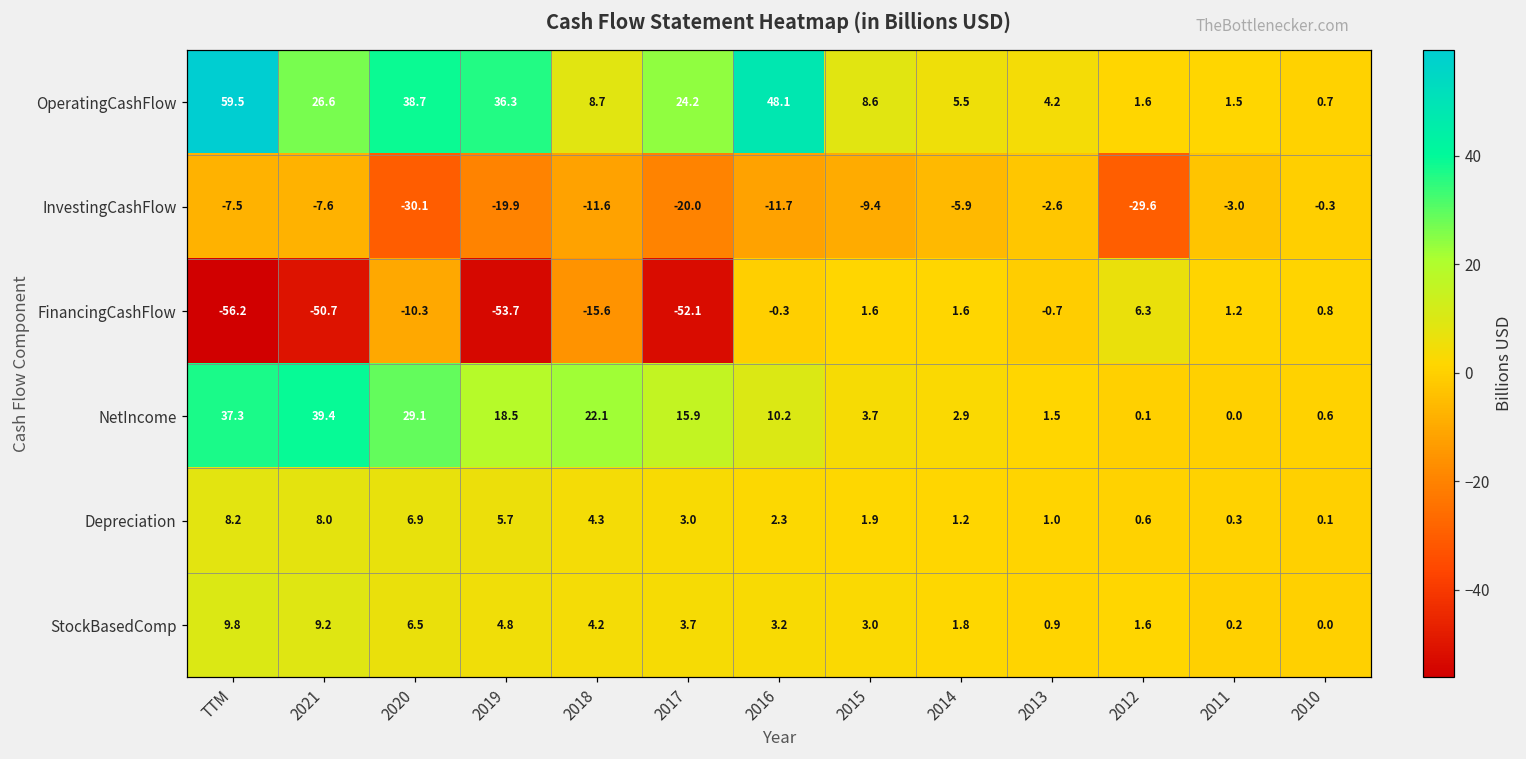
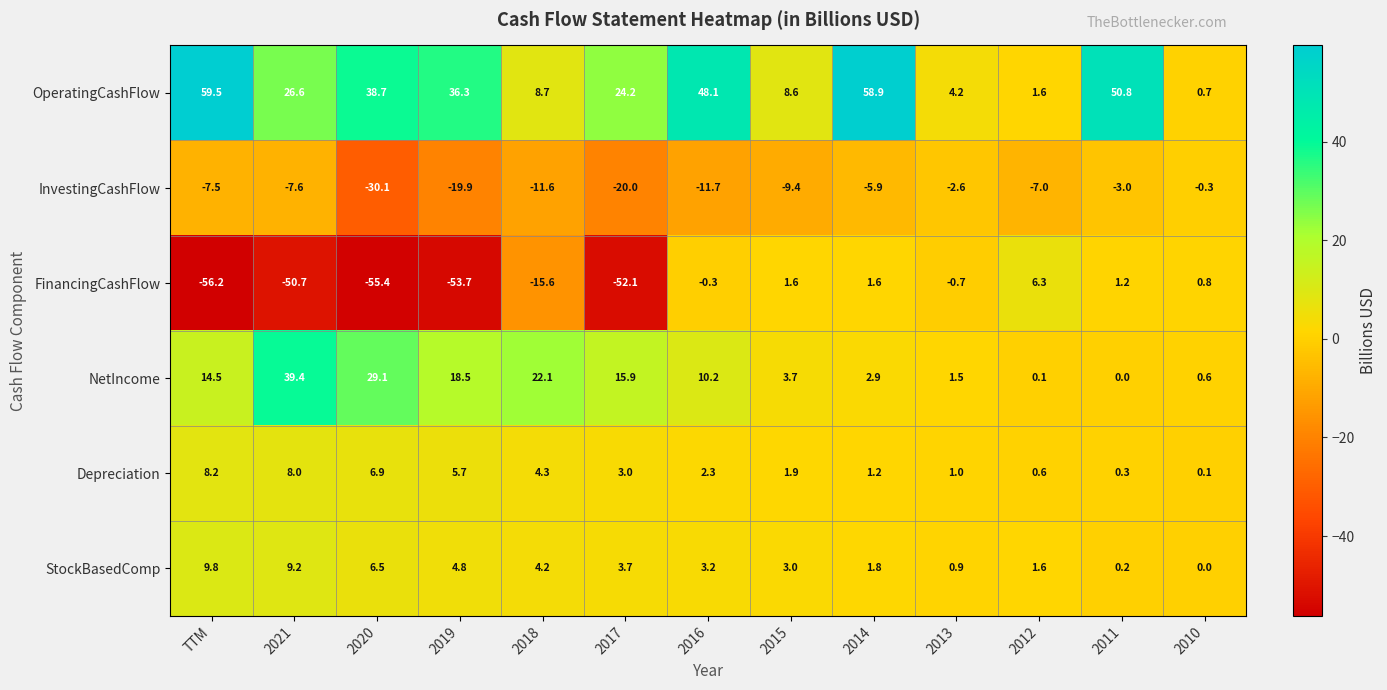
  {
    "OperatingCashFlow": {
      "TTM": 59.5,
      "2021": 26.6,
      "2020": 38.7,
      "2019": 36.3,
      "2018": 8.7,
      "2017": 24.2,
      "2016": 48.1,
      "2015": 8.6,
-     "2014": 5.5,
+     "2014": 58.9,
      "2013": 4.2,
      "2012": 1.6,
-     "2011": 1.5,
+     "2011": 50.8,
      "2010": 0.7
    },
    "InvestingCashFlow": {
      "TTM": -7.5,
      "2021": -7.6,
      "2020": -30.1,
      "2019": -19.9,
      "2018": -11.6,
      "2017": -20.0,
      "2016": -11.7,
      "2015": -9.4,
      "2014": -5.9,
      "2013": -2.6,
-     "2012": -29.6,
+     "2012": -7.0,
      "2011": -3.0,
      "2010": -0.3
    },
    "FinancingCashFlow": {
      "TTM": -56.2,
      "2021": -50.7,
-     "2020": -10.3,
+     "2020": -55.4,
      "2019": -53.7,
      "2018": -15.6,
      "2017": -52.1,
      "2016": -0.3,
      "2015": 1.6,
      "2014": 1.6,
      "2013": -0.7,
      "2012": 6.3,
      "2011": 1.2,
      "2010": 0.8
    },
    "NetIncome": {
-     "TTM": 37.3,
+     "TTM": 14.5,
      "2021": 39.4,
      "2020": 29.1,
      "2019": 18.5,
      "2018": 22.1,
      "2017": 15.9,
      "2016": 10.2,
      "2015": 3.7,
      "2014": 2.9,
      "2013": 1.5,
      "2012": 0.1,
      "2011": 0.0,
      "2010": 0.6
    },
    "Depreciation": {
      "TTM": 8.2,
      "2021": 8.0,
      "2020": 6.9,
      "2019": 5.7,
      "2018": 4.3,
      "2017": 3.0,
      "2016": 2.3,
      "2015": 1.9,
      "2014": 1.2,
      "2013": 1.0,
      "2012": 0.6,
      "2011": 0.3,
      "2010": 0.1
    },
    "StockBasedComp": {
      "TTM": 9.8,
      "2021": 9.2,
      "2020": 6.5,
      "2019": 4.8,
      "2018": 4.2,
      "2017": 3.7,
      "2016": 3.2,
      "2015": 3.0,
      "2014": 1.8,
      "2013": 0.9,
      "2012": 1.6,
      "2011": 0.2,
      "2010": 0.0
    }
  }
